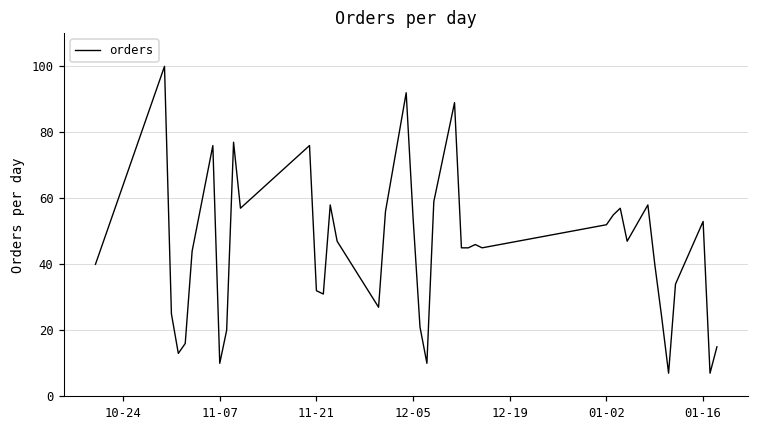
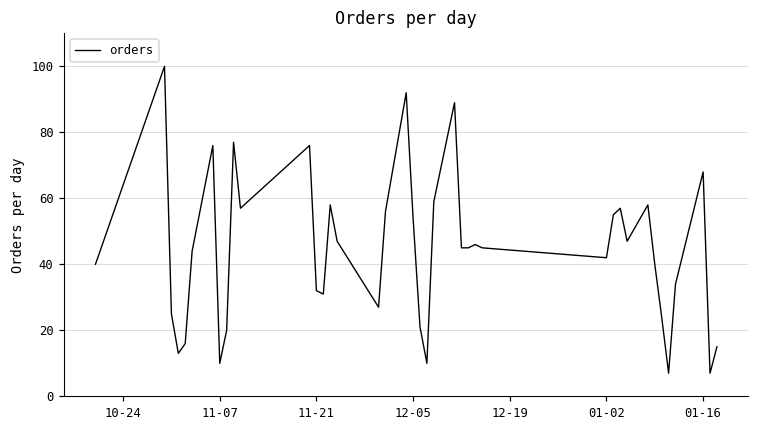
  {
    "11-07": 10,
    "11-21": 32,
    "12-05": 54,
-   "01-02": 52,
-   "01-16": 53
+   "01-02": 42,
+   "01-16": 68
  }
